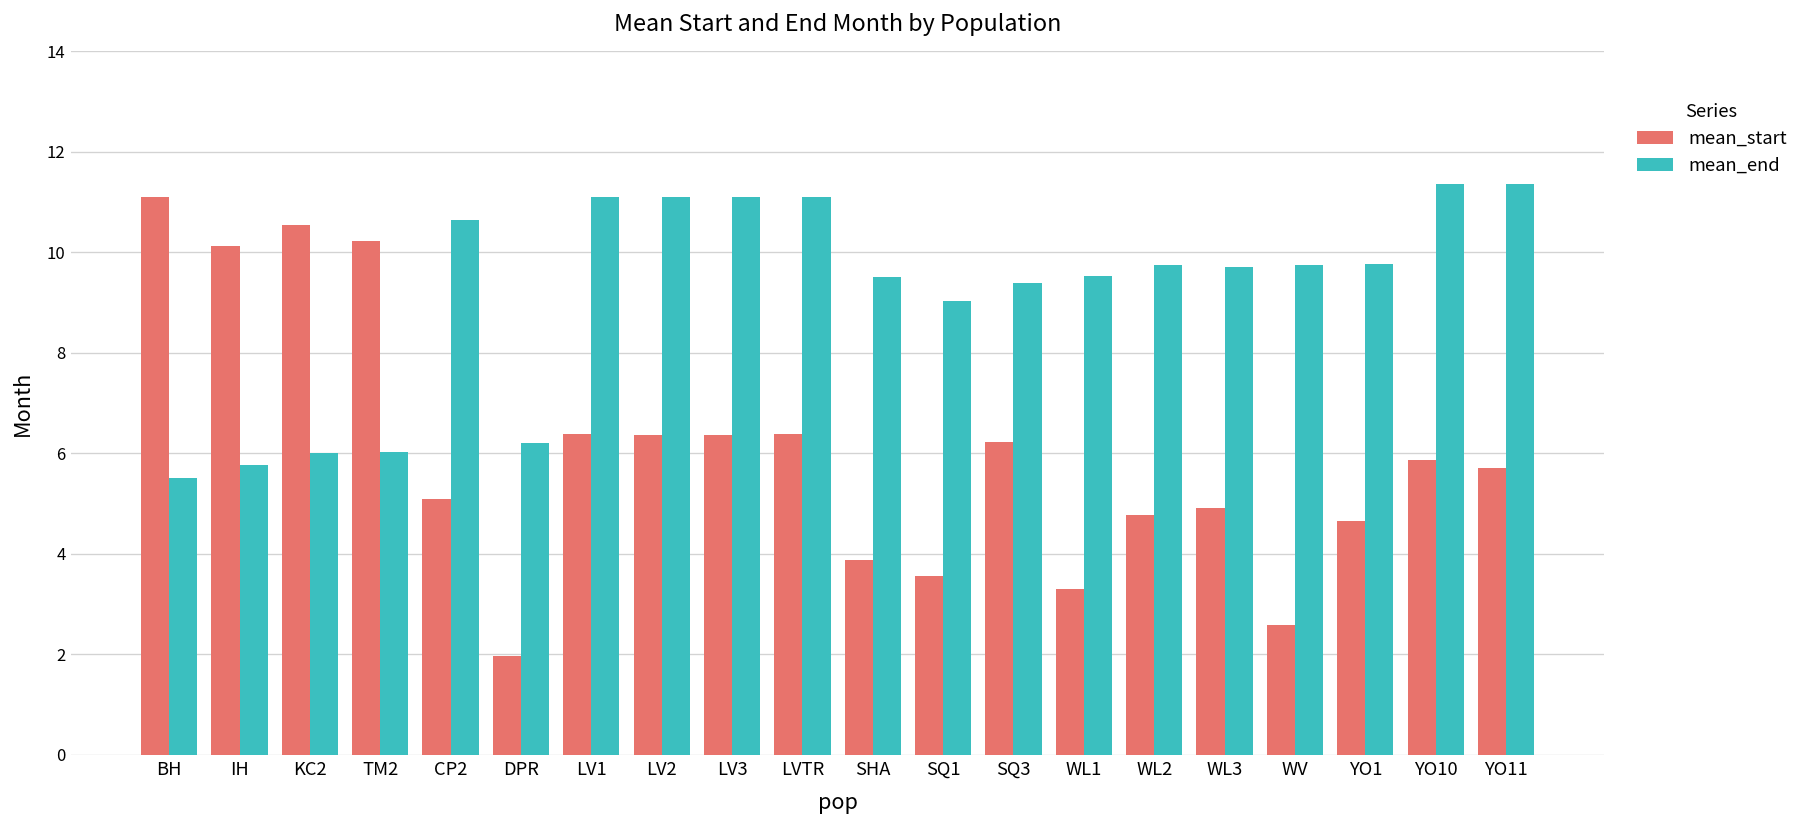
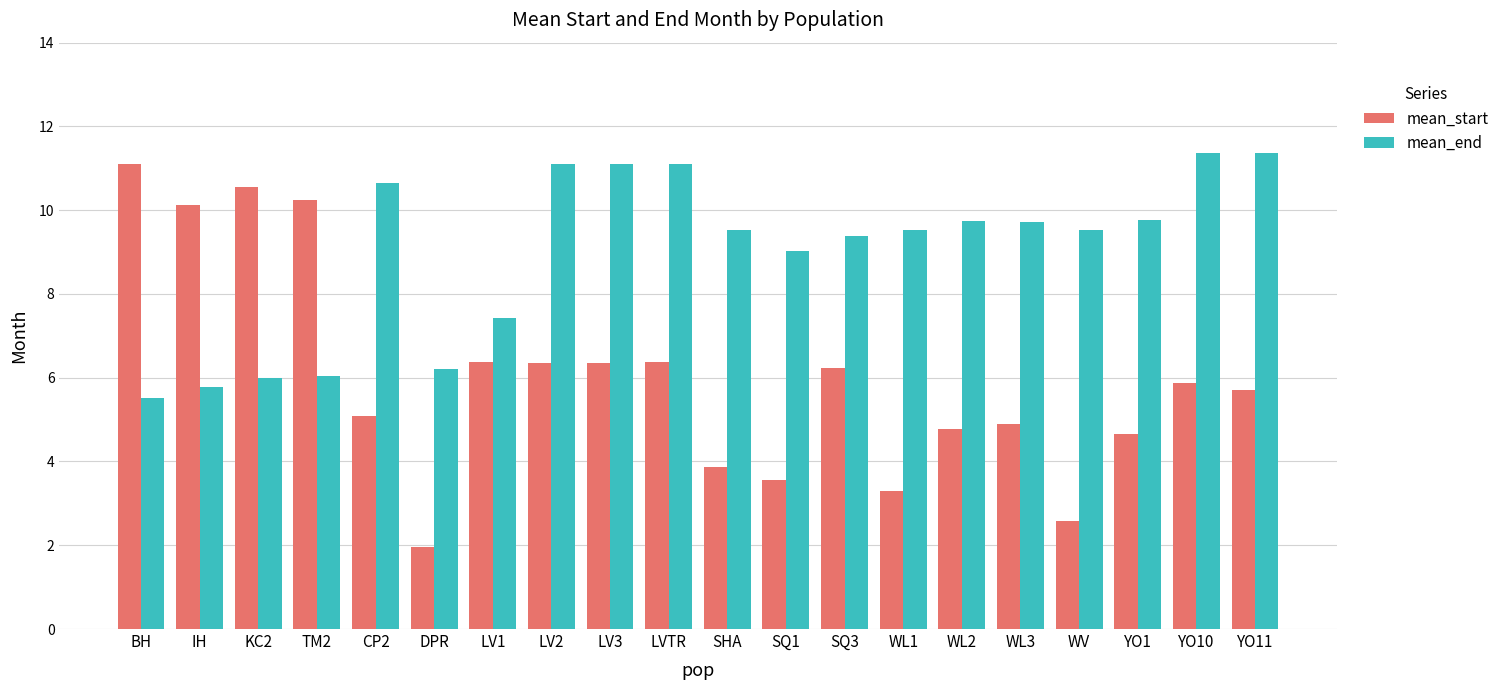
  {
    "mean_start": {
      "BH": 11.1,
      "IH": 10.1,
      "KC2": 10.6,
      "TM2": 10.2,
      "CP2": 5.1,
      "DPR": 2.0,
      "LV1": 6.4,
      "LV2": 6.4,
      "LV3": 6.4,
      "LVTR": 6.4,
      "SHA": 3.9,
      "SQ1": 3.5,
      "SQ3": 6.2,
      "WL1": 3.3,
      "WL2": 4.8,
      "WL3": 4.9,
      "WV": 2.6,
      "YO1": 4.6,
      "YO10": 5.9,
      "YO11": 5.7
    },
    "mean_end": {
      "BH": 5.5,
      "IH": 5.8,
      "KC2": 6.0,
      "TM2": 6.0,
      "CP2": 10.6,
      "DPR": 6.2,
-     "LV1": 11.1,
+     "LV1": 7.4,
      "LV2": 11.1,
      "LV3": 11.1,
      "LVTR": 11.1,
      "SHA": 9.5,
      "SQ1": 9.0,
      "SQ3": 9.4,
      "WL1": 9.5,
      "WL2": 9.7,
      "WL3": 9.7,
-     "WV": 9.7,
+     "WV": 9.5,
      "YO1": 9.8,
      "YO10": 11.4,
      "YO11": 11.4
    }
  }
